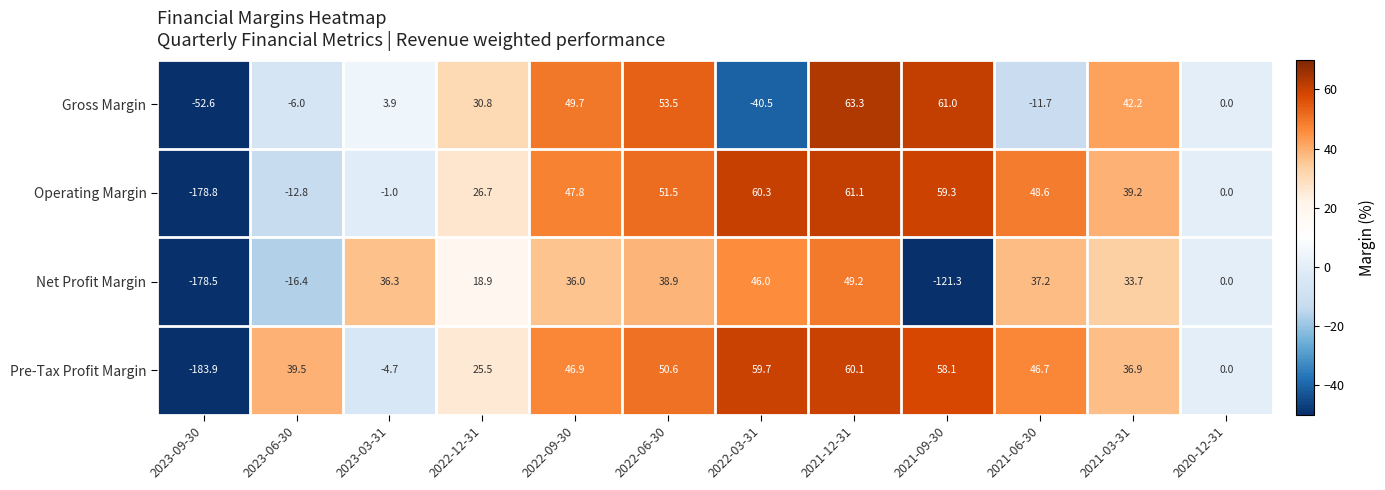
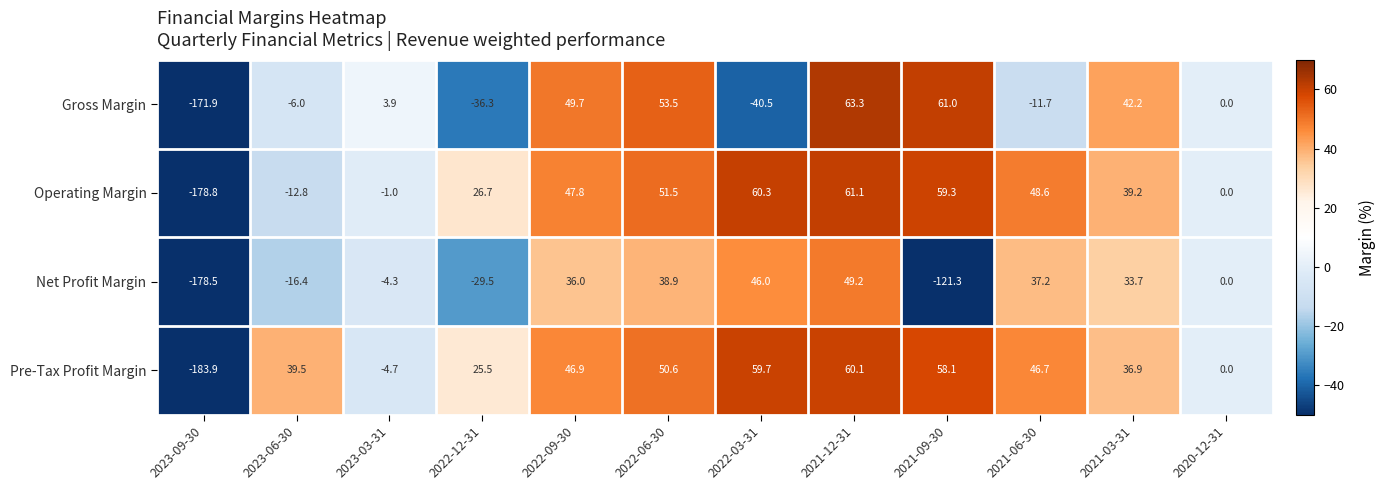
  {
    "Gross Margin": {
-     "2023-09-30": -52.6,
+     "2023-09-30": -171.9,
      "2023-06-30": -6.0,
      "2023-03-31": 3.9,
-     "2022-12-31": 30.8,
+     "2022-12-31": -36.3,
      "2022-09-30": 49.7,
      "2022-06-30": 53.5,
      "2022-03-31": -40.5,
      "2021-12-31": 63.3,
      "2021-09-30": 61.0,
      "2021-06-30": -11.7,
      "2021-03-31": 42.2,
      "2020-12-31": 0.0
    },
    "Operating Margin": {
      "2023-09-30": -178.8,
      "2023-06-30": -12.8,
      "2023-03-31": -1.0,
      "2022-12-31": 26.7,
      "2022-09-30": 47.8,
      "2022-06-30": 51.5,
      "2022-03-31": 60.3,
      "2021-12-31": 61.1,
      "2021-09-30": 59.3,
      "2021-06-30": 48.6,
      "2021-03-31": 39.2,
      "2020-12-31": 0.0
    },
    "Net Profit Margin": {
      "2023-09-30": -178.5,
      "2023-06-30": -16.4,
-     "2023-03-31": 36.3,
-     "2022-12-31": 18.9,
+     "2023-03-31": -4.3,
+     "2022-12-31": -29.5,
      "2022-09-30": 36.0,
      "2022-06-30": 38.9,
      "2022-03-31": 46.0,
      "2021-12-31": 49.2,
      "2021-09-30": -121.3,
      "2021-06-30": 37.2,
      "2021-03-31": 33.7,
      "2020-12-31": 0.0
    },
    "Pre-Tax Profit Margin": {
      "2023-09-30": -183.9,
      "2023-06-30": 39.5,
      "2023-03-31": -4.7,
      "2022-12-31": 25.5,
      "2022-09-30": 46.9,
      "2022-06-30": 50.6,
      "2022-03-31": 59.7,
      "2021-12-31": 60.1,
      "2021-09-30": 58.1,
      "2021-06-30": 46.7,
      "2021-03-31": 36.9,
      "2020-12-31": 0.0
    }
  }
